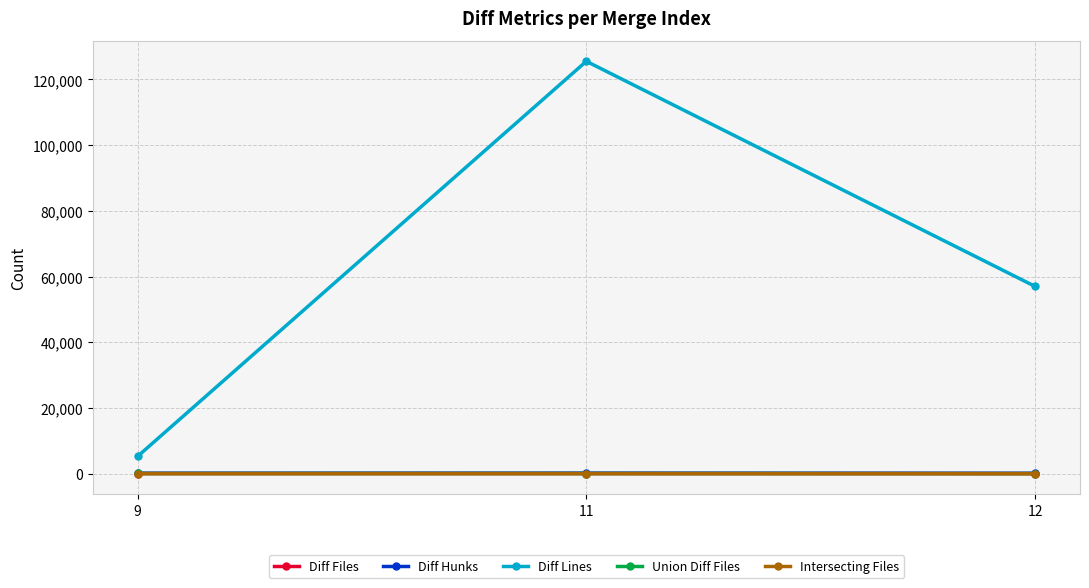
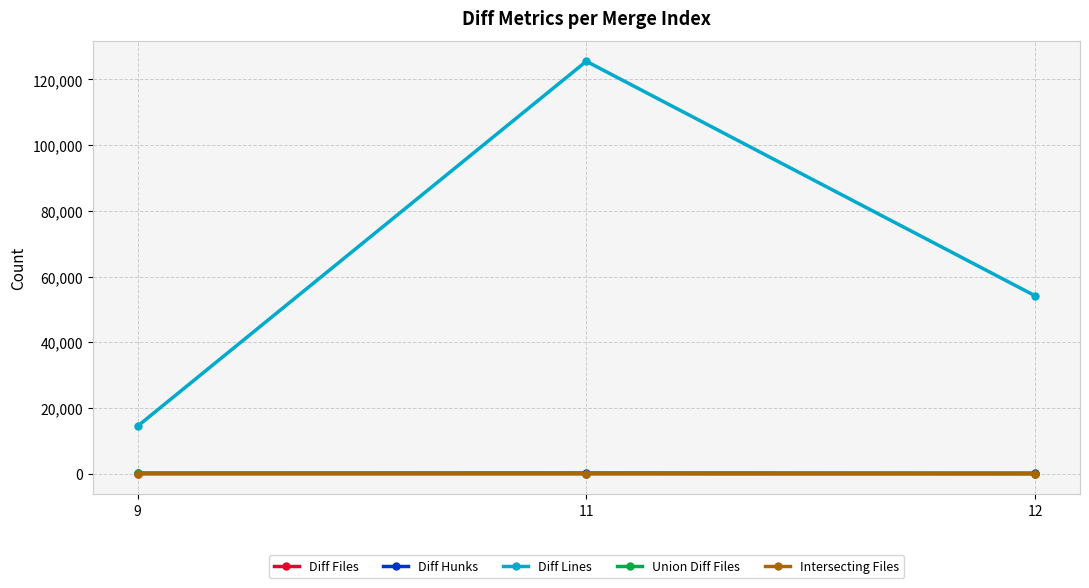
  {
    "Diff Lines": {
-     "9": "5,000",
+     "9": "14,000",
      "11": "126,000",
-     "12": "57,000"
+     "12": "54,000"
    }
  }
